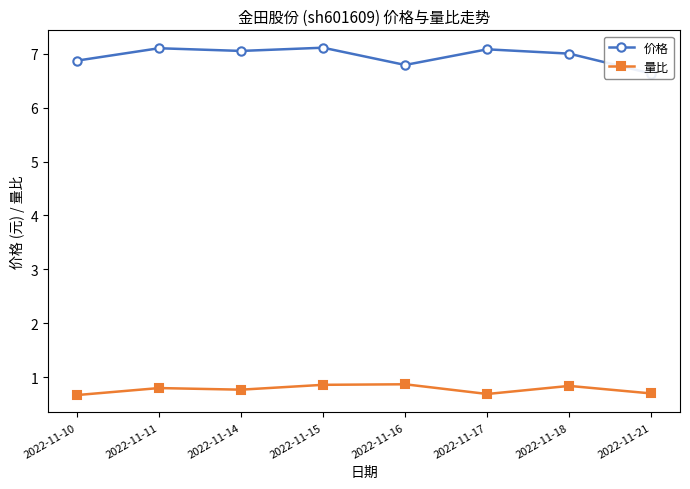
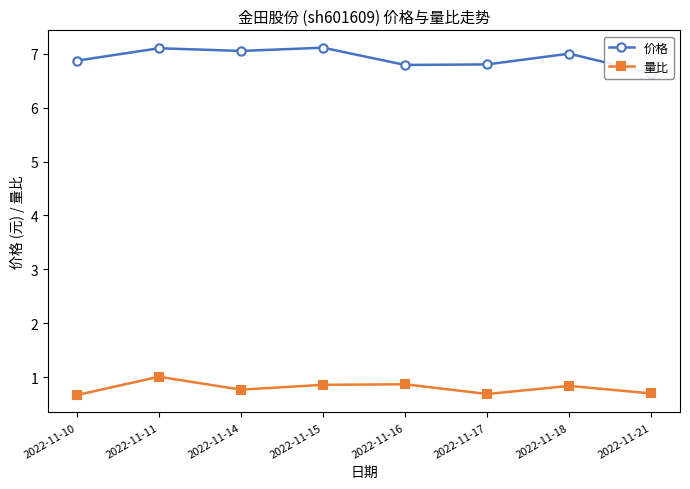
  {
    "价格": {
      "2022-11-10": 6.9,
      "2022-11-11": 7.1,
      "2022-11-14": 7.1,
      "2022-11-15": 7.1,
      "2022-11-16": 6.8,
-     "2022-11-17": 7.1,
+     "2022-11-17": 6.8,
      "2022-11-18": 7.0
    },
    "量比": {
      "2022-11-10": 0.7,
-     "2022-11-11": 0.8,
+     "2022-11-11": 1.0,
      "2022-11-14": 0.8,
      "2022-11-15": 0.9,
      "2022-11-16": 0.9,
      "2022-11-17": 0.7,
      "2022-11-18": 0.8,
      "2022-11-21": 0.7
    }
  }
